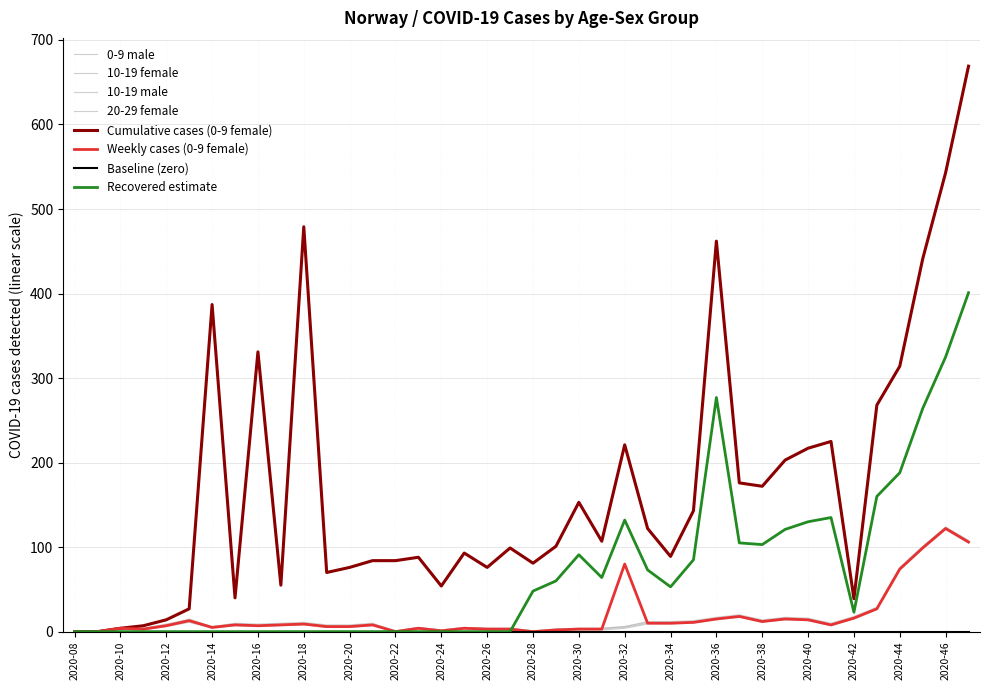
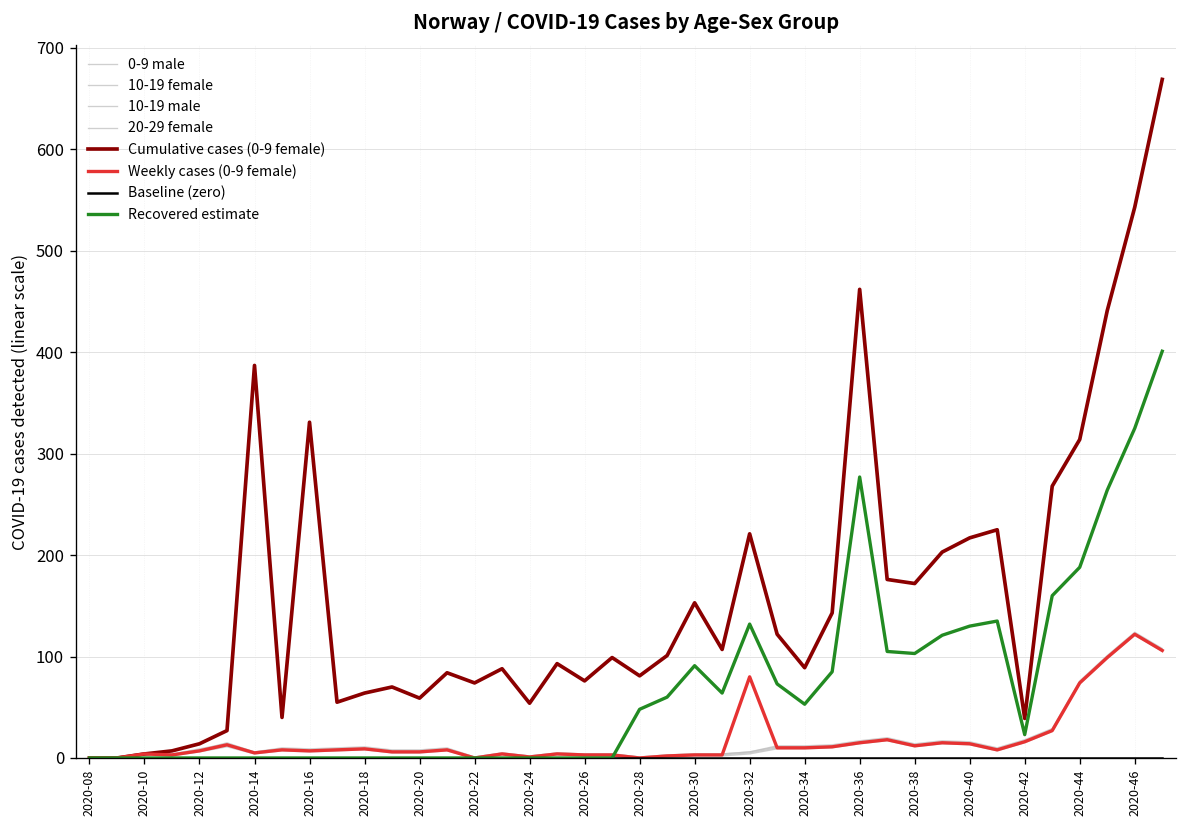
  {
    "Cumulative cases (0-9 female)": {
      "2020-12": 10,
      "2020-14": 390,
      "2020-16": 330,
-     "2020-18": 480,
-     "2020-20": 80,
-     "2020-22": 80,
+     "2020-18": 60,
+     "2020-20": 60,
+     "2020-22": 70,
      "2020-24": 50,
      "2020-26": 80,
      "2020-28": 80,
      "2020-30": 150,
      "2020-32": 220,
      "2020-34": 90,
      "2020-36": 460,
      "2020-38": 170,
      "2020-40": 220,
      "2020-42": 40,
      "2020-44": 310,
      "2020-46": 540
    },
    "Weekly cases (0-9 female)": {
      "2020-32": 80
    },
    "Baseline (zero)": {
      "2020-32": 0,
      "2020-34": 0,
      "2020-36": 0,
      "2020-38": 0,
      "2020-40": 0,
      "2020-42": 0,
      "2020-44": 0,
      "2020-46": 0
    },
    "Recovered estimate": {
      "2020-28": 50,
      "2020-30": 90,
      "2020-32": 130,
      "2020-34": 50,
      "2020-36": 280,
      "2020-38": 100,
      "2020-40": 130,
      "2020-42": 20,
      "2020-44": 190,
      "2020-46": 330
    }
  }
